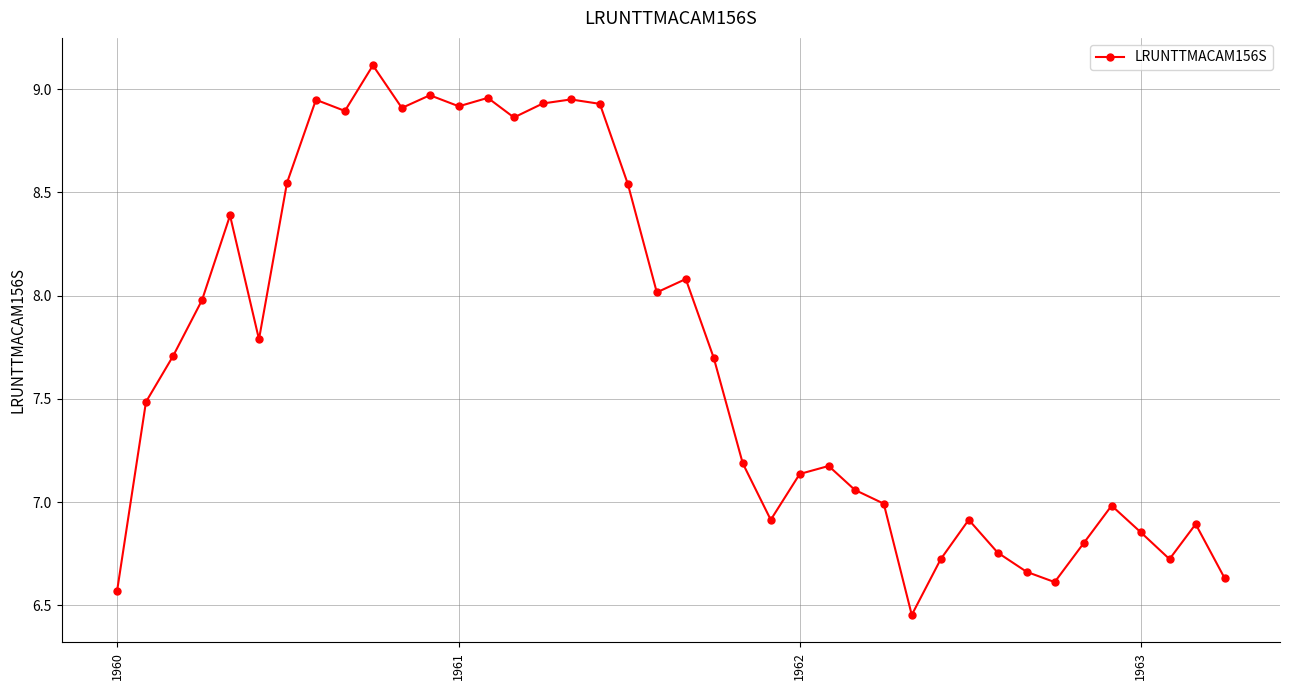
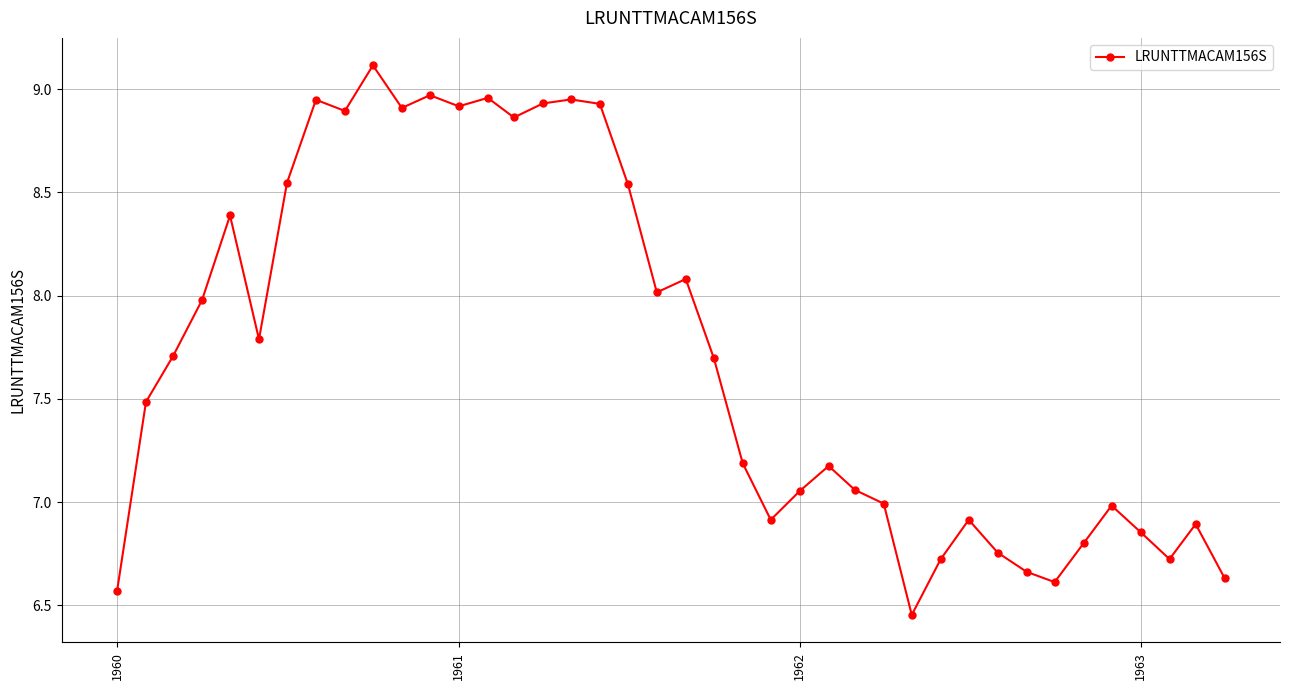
  {
    "1960": 6.57,
    "1961": 8.92,
-   "1962": 7.14,
+   "1962": 7.05,
    "1963": 6.86
  }
